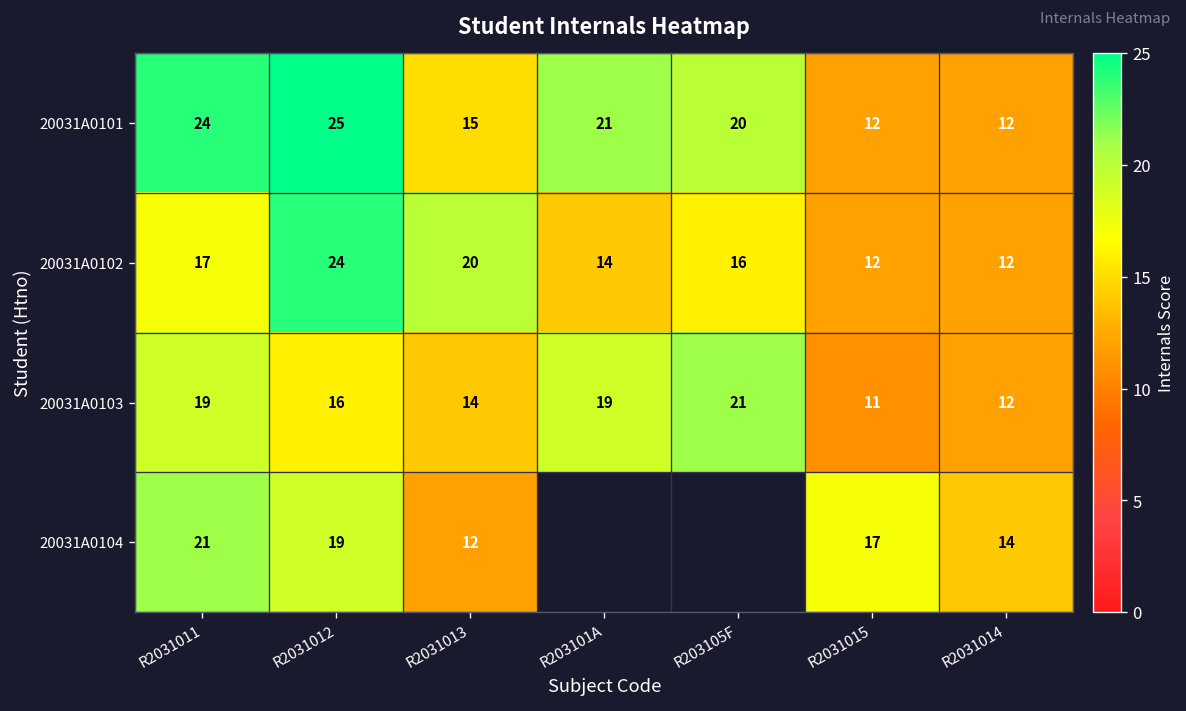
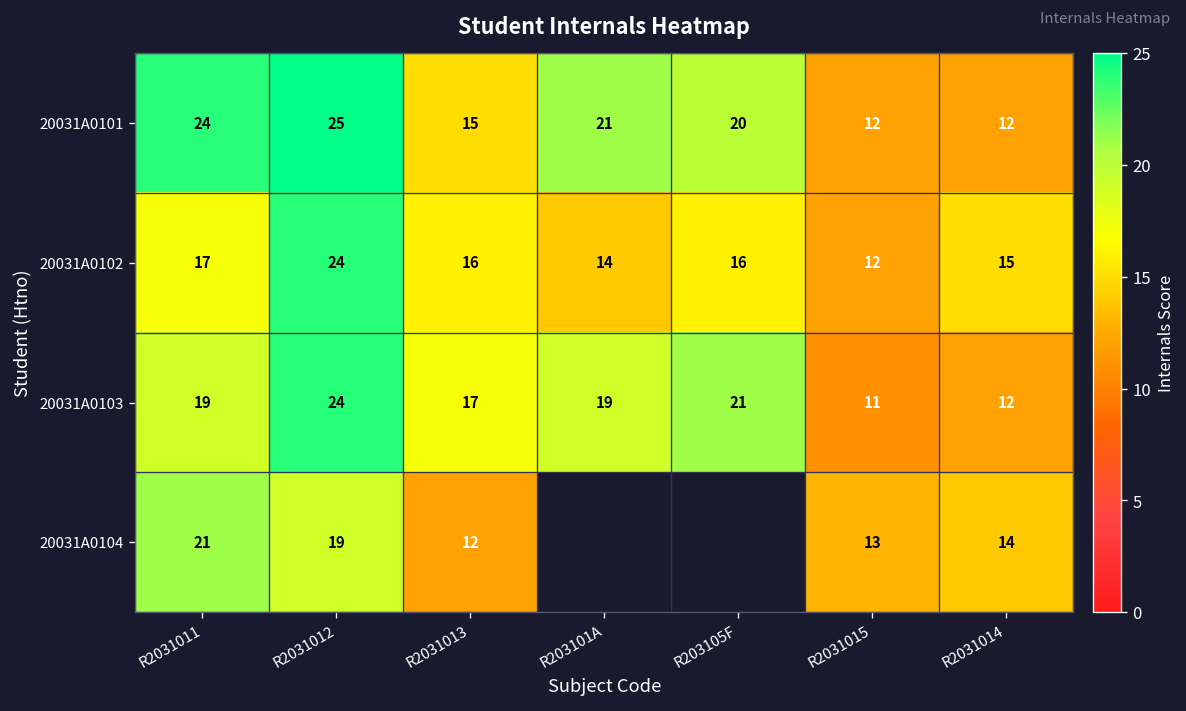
  {
    "20031A0101": {
      "R2031011": 24,
      "R2031012": 25,
      "R2031013": 15,
      "R203101A": 21,
      "R203105F": 20,
      "R2031015": 12,
      "R2031014": 12
    },
    "20031A0102": {
      "R2031011": 17,
      "R2031012": 24,
-     "R2031013": 20,
+     "R2031013": 16,
      "R203101A": 14,
      "R203105F": 16,
      "R2031015": 12,
-     "R2031014": 12
+     "R2031014": 15
    },
    "20031A0103": {
      "R2031011": 19,
-     "R2031012": 16,
-     "R2031013": 14,
+     "R2031012": 24,
+     "R2031013": 17,
      "R203101A": 19,
      "R203105F": 21,
      "R2031015": 11,
      "R2031014": 12
    },
    "20031A0104": {
      "R2031011": 21,
      "R2031012": 19,
      "R2031013": 12,
-     "R2031015": 17,
+     "R2031015": 13,
      "R2031014": 14
    }
  }
